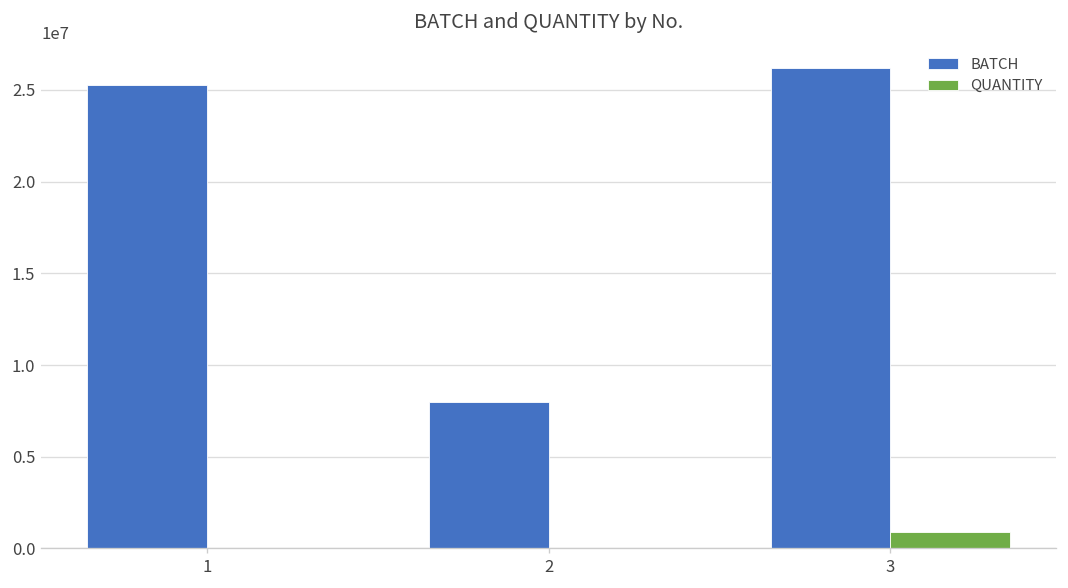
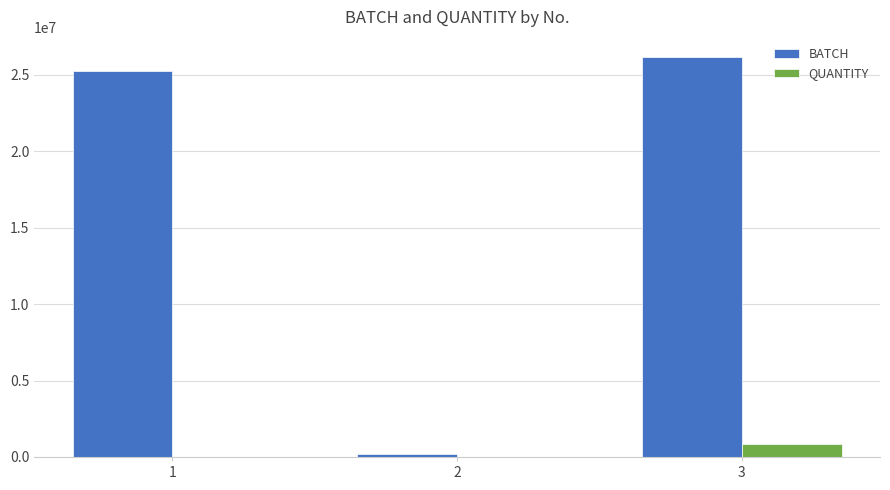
  {
    "BATCH": {
      "1": 25300000,
-     "2": 8000000,
+     "2": 200000,
      "3": 26200000
    },
    "QUANTITY": {
      "3": 900000
    }
  }
